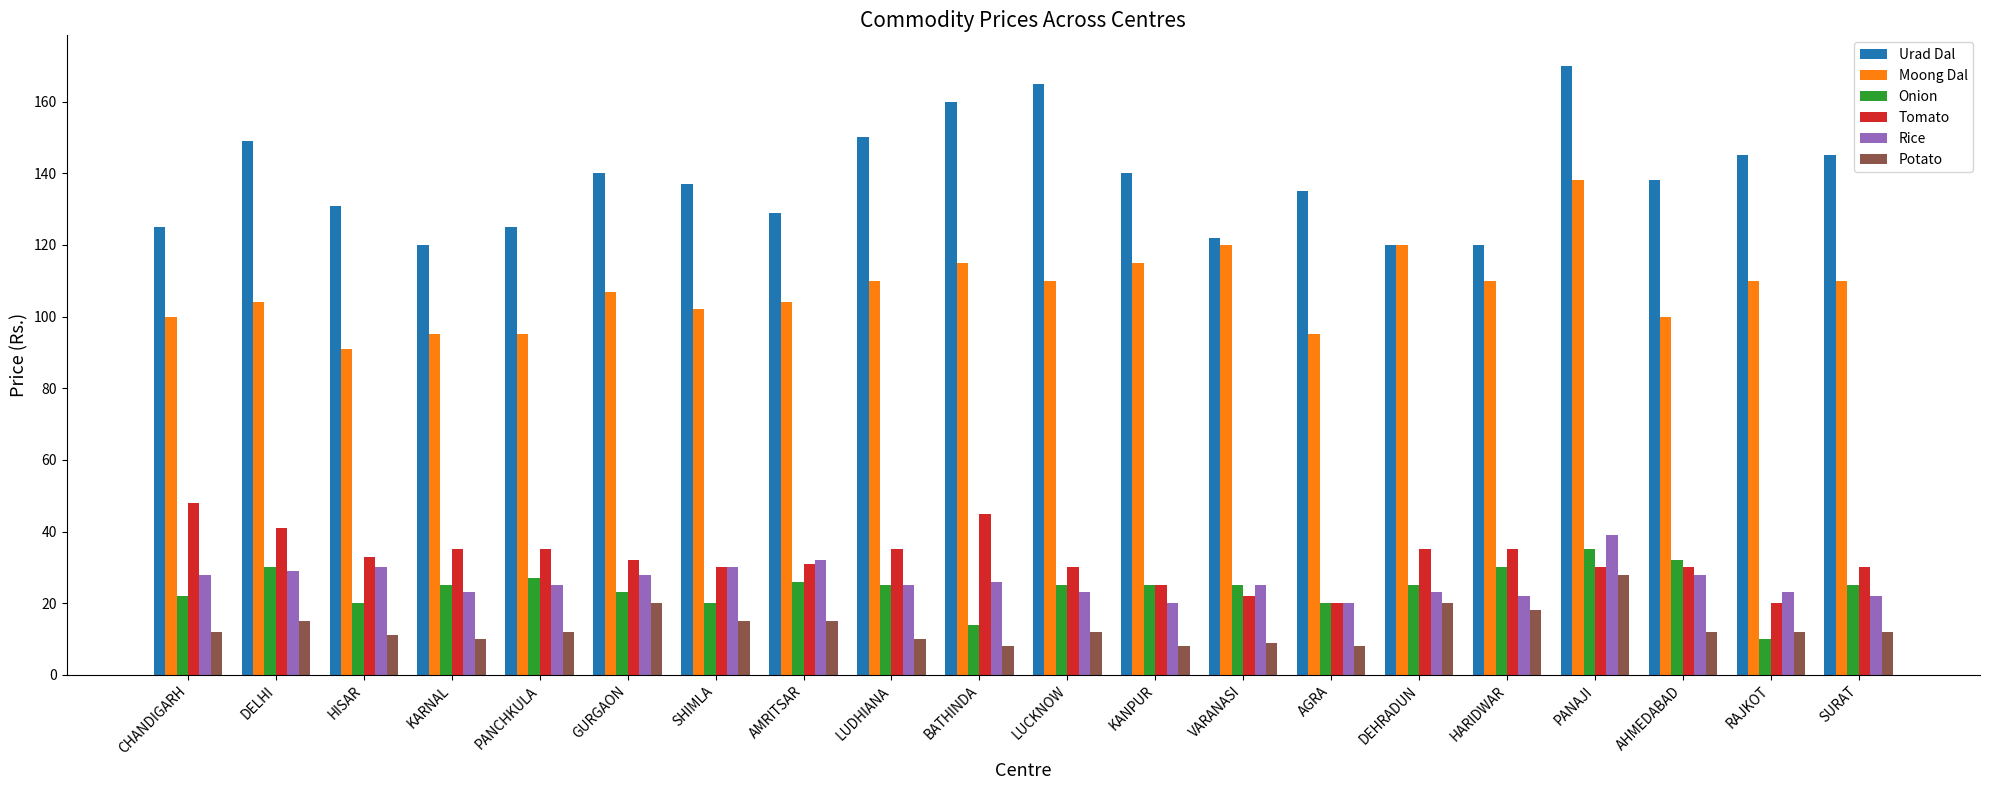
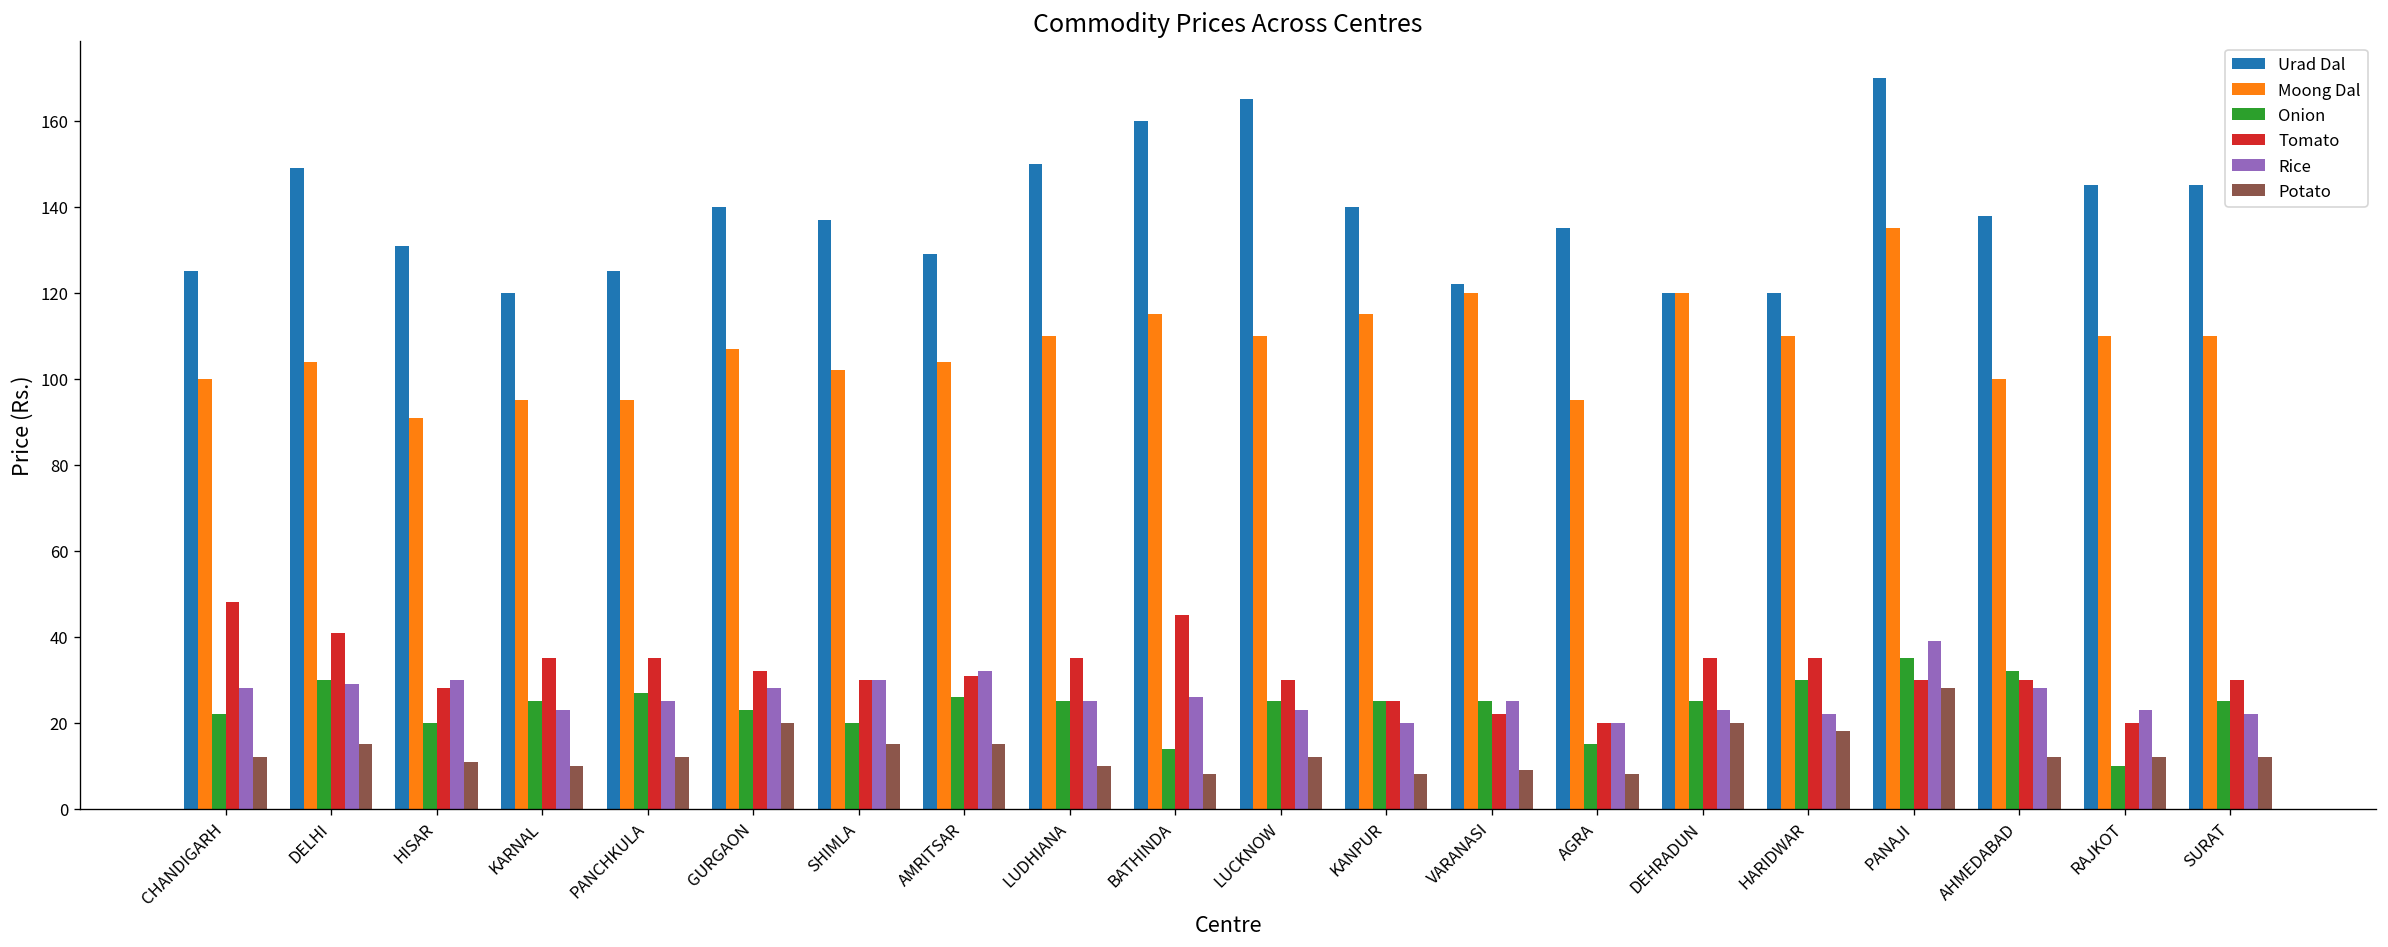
  {
    "Urad Dal": {
      "CHANDIGARH": 125,
      "DELHI": 149,
      "HISAR": 131,
      "KARNAL": 120,
      "PANCHKULA": 125,
      "GURGAON": 140,
      "SHIMLA": 137,
      "AMRITSAR": 129,
      "LUDHIANA": 150,
      "BATHINDA": 160,
      "LUCKNOW": 165,
      "KANPUR": 140,
      "VARANASI": 122,
      "AGRA": 135,
      "DEHRADUN": 120,
      "HARIDWAR": 120,
      "PANAJI": 170,
      "AHMEDABAD": 138,
      "RAJKOT": 145,
      "SURAT": 145
    },
    "Moong Dal": {
      "CHANDIGARH": 100,
      "DELHI": 104,
      "HISAR": 91,
      "KARNAL": 95,
      "PANCHKULA": 95,
      "GURGAON": 107,
      "SHIMLA": 102,
      "AMRITSAR": 104,
      "LUDHIANA": 110,
      "BATHINDA": 115,
      "LUCKNOW": 110,
      "KANPUR": 115,
      "VARANASI": 120,
      "AGRA": 95,
      "DEHRADUN": 120,
      "HARIDWAR": 110,
-     "PANAJI": 138,
+     "PANAJI": 135,
      "AHMEDABAD": 100,
      "RAJKOT": 110,
      "SURAT": 110
    },
    "Onion": {
      "CHANDIGARH": 22,
      "DELHI": 30,
      "HISAR": 20,
      "KARNAL": 25,
      "PANCHKULA": 27,
      "GURGAON": 23,
      "SHIMLA": 20,
      "AMRITSAR": 26,
      "LUDHIANA": 25,
      "BATHINDA": 14,
      "LUCKNOW": 25,
      "KANPUR": 25,
      "VARANASI": 25,
-     "AGRA": 20,
+     "AGRA": 15,
      "DEHRADUN": 25,
      "HARIDWAR": 30,
      "PANAJI": 35,
      "AHMEDABAD": 32,
      "RAJKOT": 10,
      "SURAT": 25
    },
    "Tomato": {
      "CHANDIGARH": 48,
      "DELHI": 41,
-     "HISAR": 33,
+     "HISAR": 28,
      "KARNAL": 35,
      "PANCHKULA": 35,
      "GURGAON": 32,
      "SHIMLA": 30,
      "AMRITSAR": 31,
      "LUDHIANA": 35,
      "BATHINDA": 45,
      "LUCKNOW": 30,
      "KANPUR": 25,
      "VARANASI": 22,
      "AGRA": 20,
      "DEHRADUN": 35,
      "HARIDWAR": 35,
      "PANAJI": 30,
      "AHMEDABAD": 30,
      "RAJKOT": 20,
      "SURAT": 30
    },
    "Rice": {
      "CHANDIGARH": 28,
      "DELHI": 29,
      "HISAR": 30,
      "KARNAL": 23,
      "PANCHKULA": 25,
      "GURGAON": 28,
      "SHIMLA": 30,
      "AMRITSAR": 32,
      "LUDHIANA": 25,
      "BATHINDA": 26,
      "LUCKNOW": 23,
      "KANPUR": 20,
      "VARANASI": 25,
      "AGRA": 20,
      "DEHRADUN": 23,
      "HARIDWAR": 22,
      "PANAJI": 39,
      "AHMEDABAD": 28,
      "RAJKOT": 23,
      "SURAT": 22
    },
    "Potato": {
      "CHANDIGARH": 12,
      "DELHI": 15,
      "HISAR": 11,
      "KARNAL": 10,
      "PANCHKULA": 12,
      "GURGAON": 20,
      "SHIMLA": 15,
      "AMRITSAR": 15,
      "LUDHIANA": 10,
      "BATHINDA": 8,
      "LUCKNOW": 12,
      "KANPUR": 8,
      "VARANASI": 9,
      "AGRA": 8,
      "DEHRADUN": 20,
      "HARIDWAR": 18,
      "PANAJI": 28,
      "AHMEDABAD": 12,
      "RAJKOT": 12,
      "SURAT": 12
    }
  }
